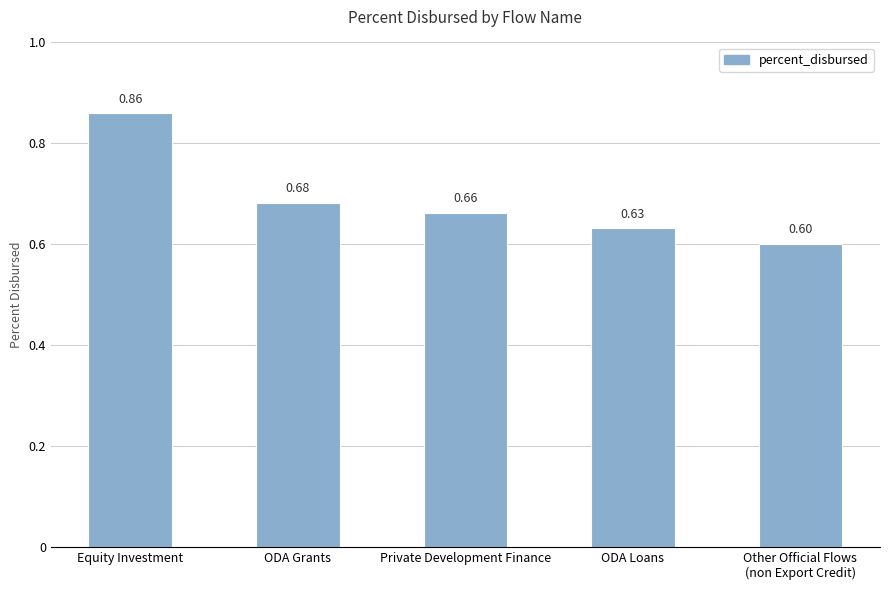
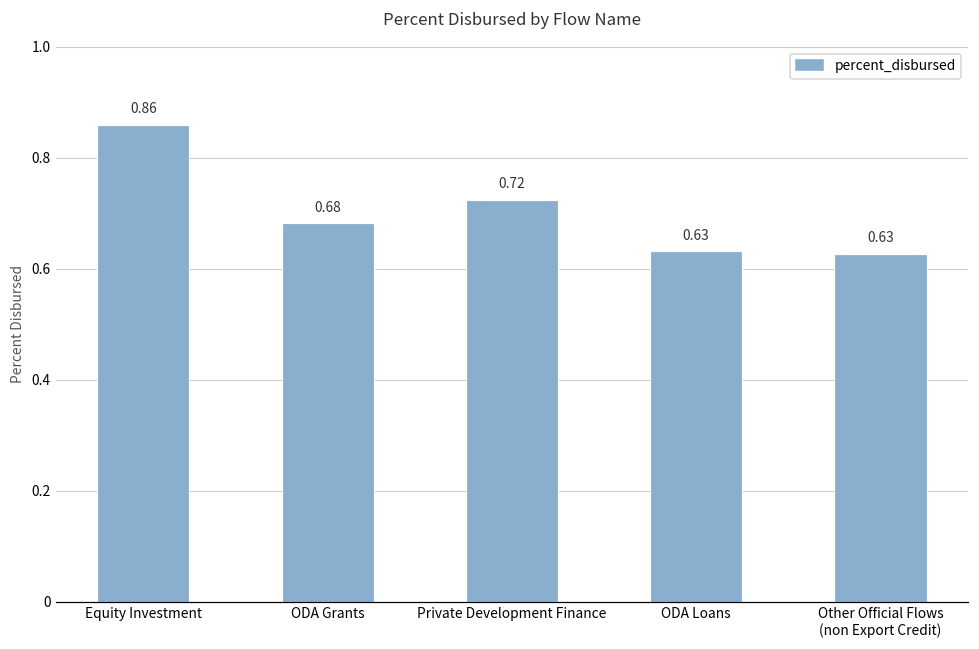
  {
    "Equity Investment": 0.86,
    "ODA Grants": 0.68,
-   "Private Development Finance": 0.66,
+   "Private Development Finance": 0.72,
    "ODA Loans": 0.63,
-   "Other Official Flows (non Export Credit)": 0.60
+   "Other Official Flows (non Export Credit)": 0.63
  }
